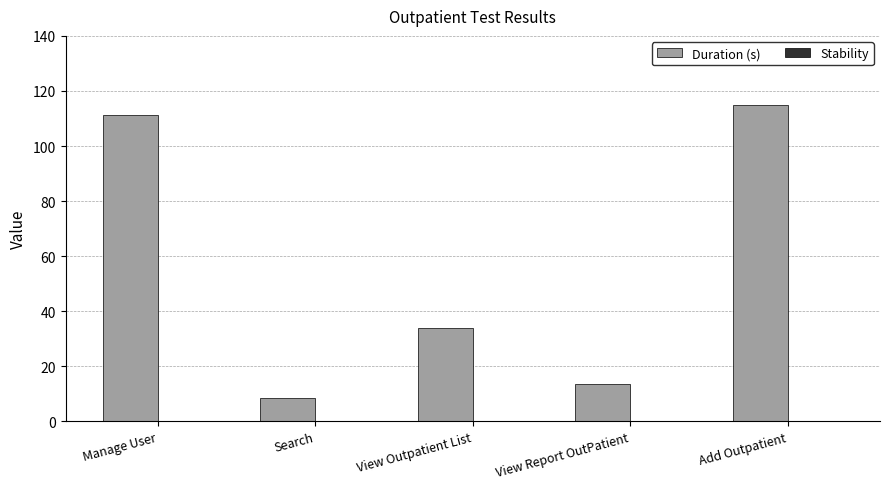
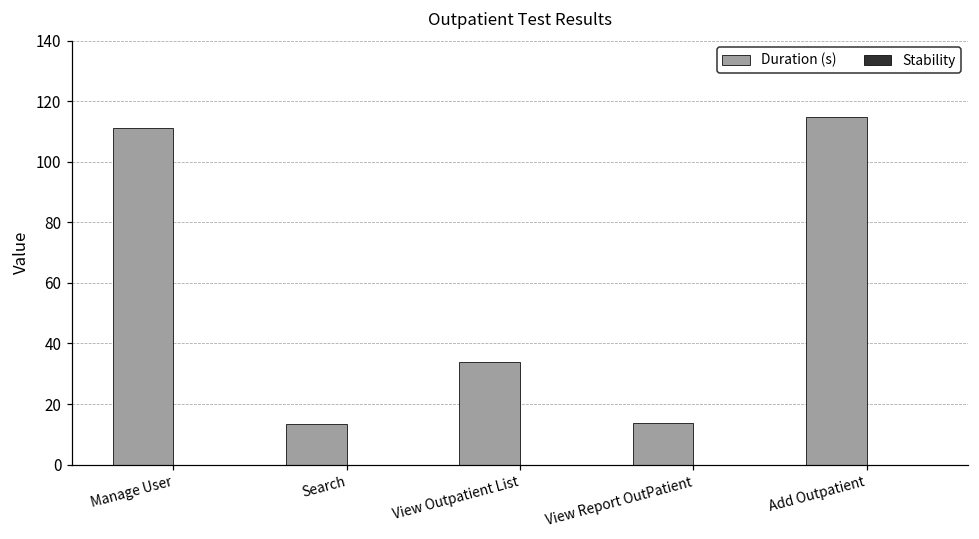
  {
    "Duration (s)": {
      "Manage User": 111,
-     "Search": 9,
+     "Search": 13,
      "View Outpatient List": 34,
      "View Report OutPatient": 14,
      "Add Outpatient": 115
    },
    "Stability": {
      "Manage User": 0,
      "Search": 0,
      "View Outpatient List": 0,
      "View Report OutPatient": 0,
      "Add Outpatient": 0
    }
  }
